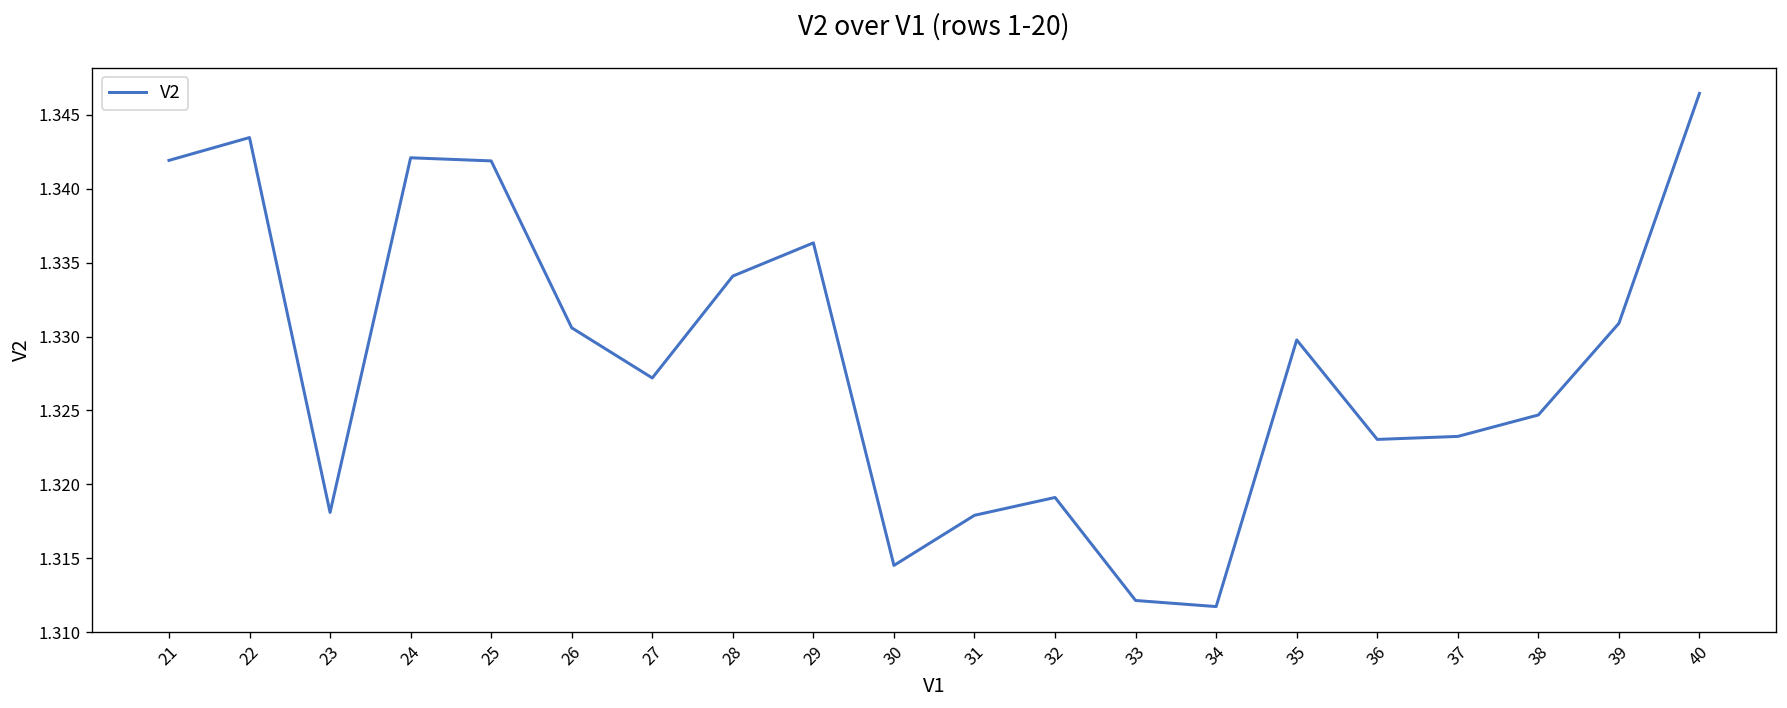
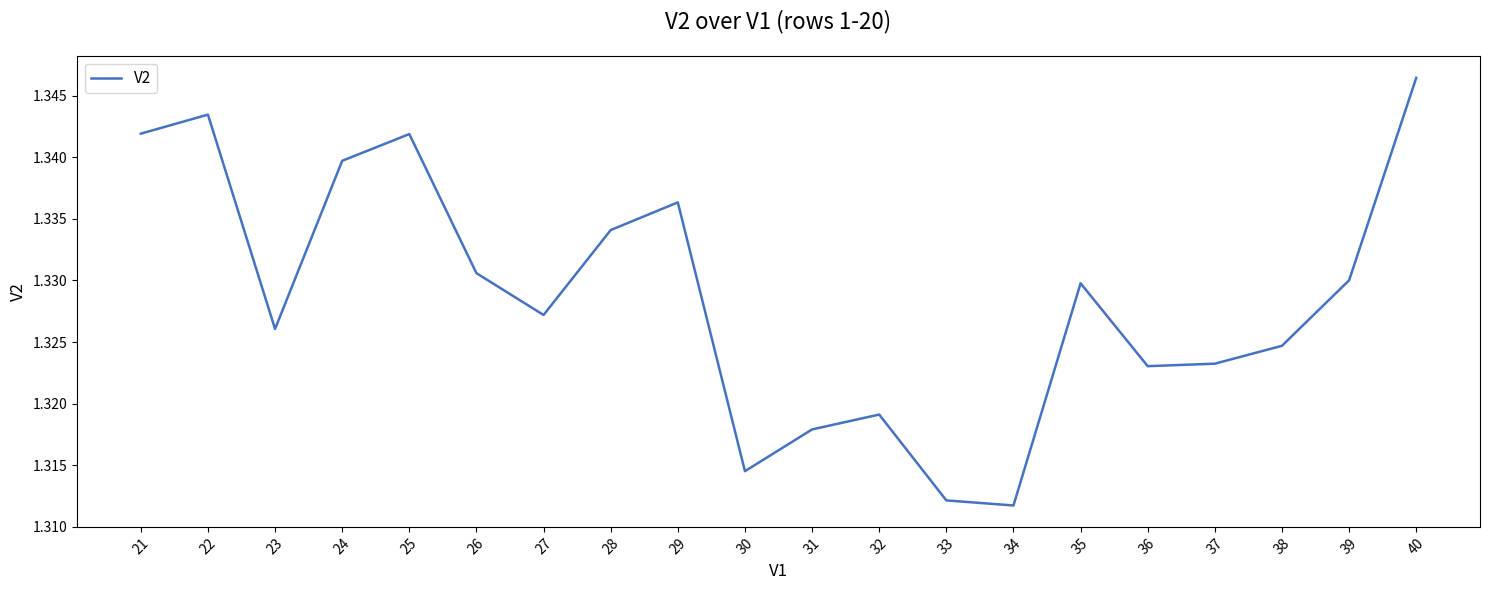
  {
    "21": 1.3419,
    "22": 1.3435,
-   "23": 1.3181,
-   "24": 1.3421,
+   "23": 1.3261,
+   "24": 1.3397,
    "25": 1.3419,
    "26": 1.3306,
    "27": 1.3272,
    "28": 1.3341,
    "29": 1.3363,
    "30": 1.3145,
    "31": 1.3179,
    "32": 1.3191,
    "33": 1.3121,
    "34": 1.3117,
    "35": 1.3298,
    "36": 1.3230,
    "37": 1.3232,
    "38": 1.3247,
-   "39": 1.3309,
+   "39": 1.3300,
    "40": 1.3464
  }
